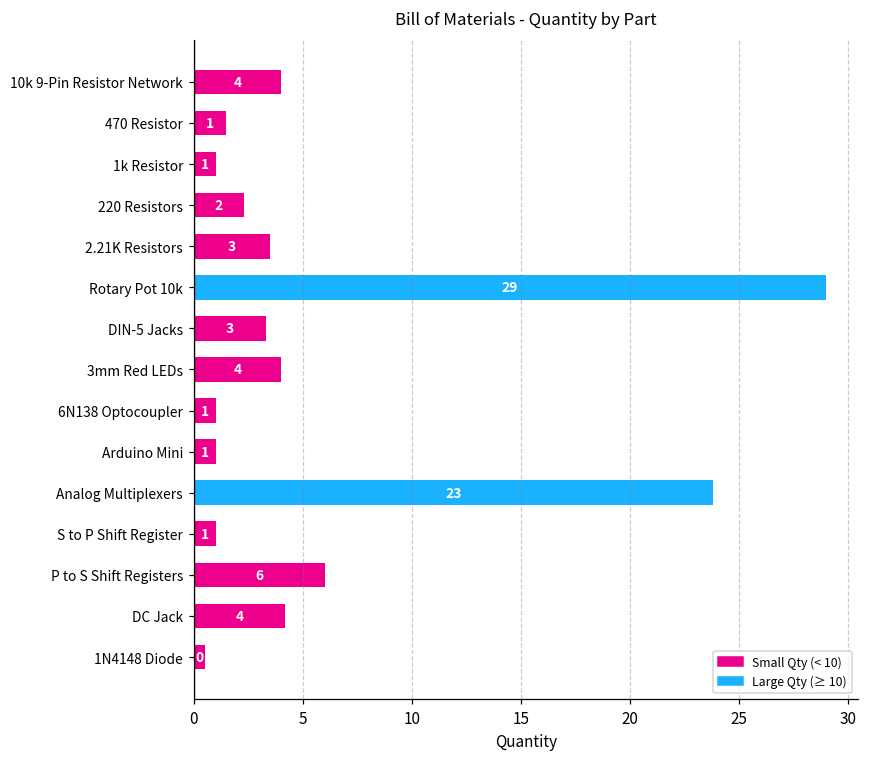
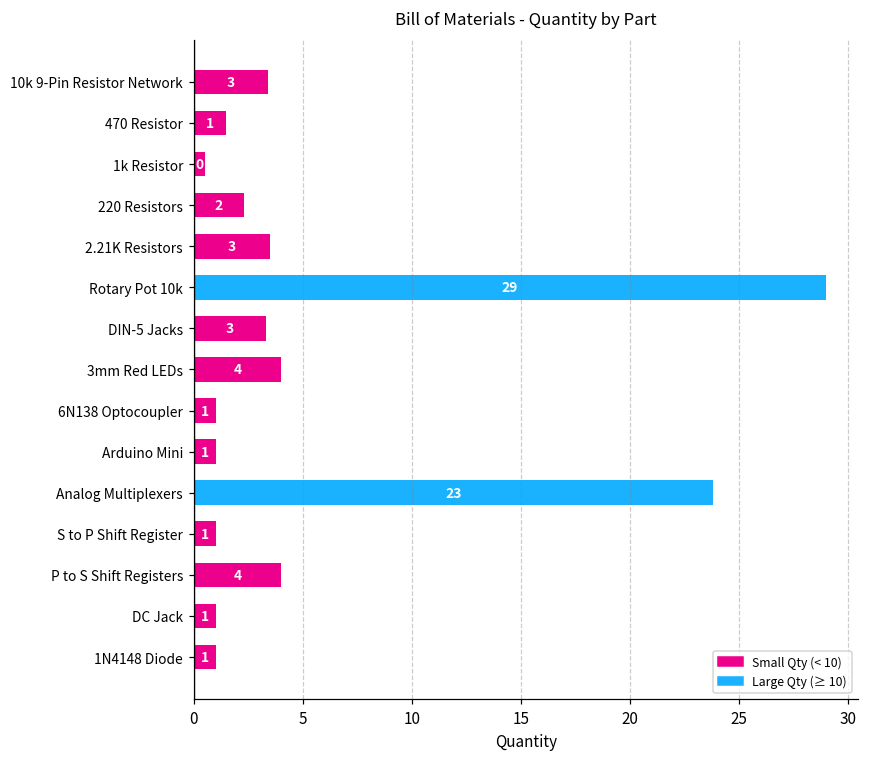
  {
-   "10k 9-Pin Resistor Network": 4,
+   "10k 9-Pin Resistor Network": 3,
    "470 Resistor": 1,
-   "1k Resistor": 1,
+   "1k Resistor": 0,
    "220 Resistors": 2,
    "2.21K Resistors": 3,
    "Rotary Pot 10k": 29,
    "DIN-5 Jacks": 3,
    "3mm Red LEDs": 4,
    "6N138 Optocoupler": 1,
    "Arduino Mini": 1,
    "S to P Shift Register": 1,
-   "P to S Shift Registers": 6,
-   "DC Jack": 4,
-   "1N4148 Diode": 0
+   "P to S Shift Registers": 4,
+   "DC Jack": 1,
+   "1N4148 Diode": 1
  }
